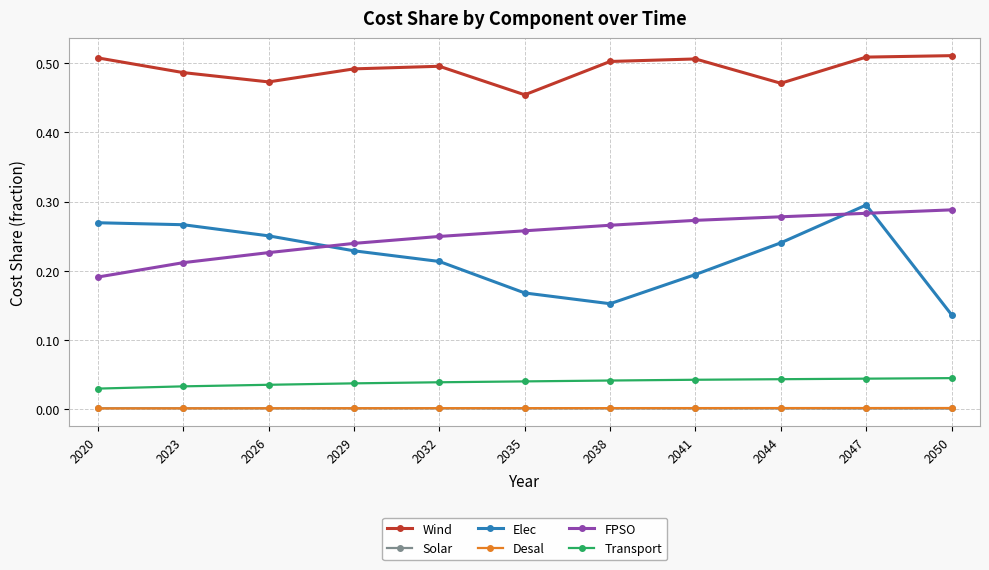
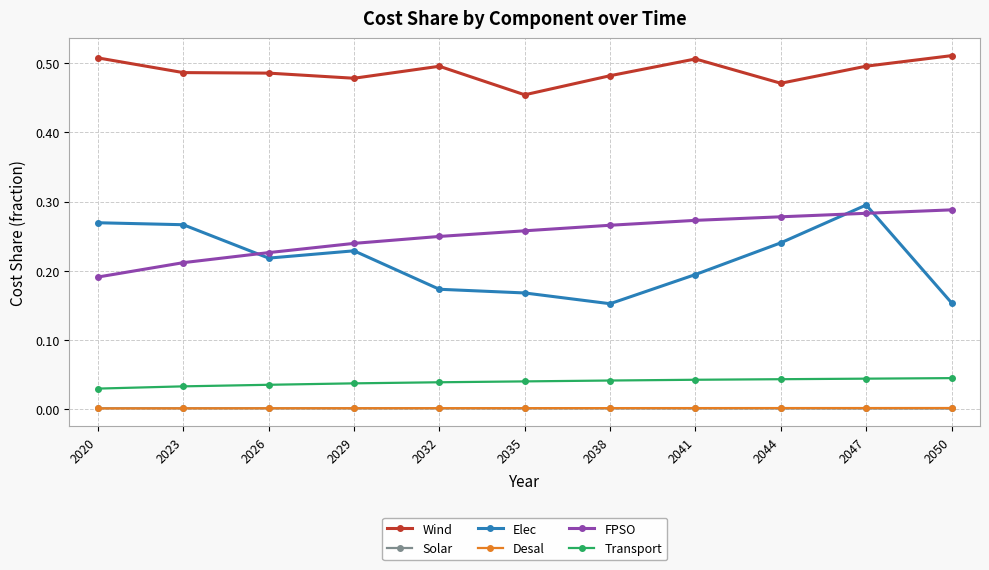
  {
    "Wind": {
      "2020": 0.51,
      "2023": 0.49,
-     "2026": 0.47,
-     "2029": 0.49,
+     "2026": 0.49,
+     "2029": 0.48,
      "2032": 0.50,
      "2035": 0.45,
-     "2038": 0.50,
+     "2038": 0.48,
      "2041": 0.51,
      "2044": 0.47,
-     "2047": 0.51,
+     "2047": 0.50,
      "2050": 0.51
    },
    "Desal": {
      "2020": 0.00,
      "2023": 0.00,
      "2026": 0.00,
      "2029": 0.00,
      "2032": 0.00,
      "2035": 0.00,
      "2038": 0.00,
      "2041": 0.00,
      "2044": 0.00,
      "2047": 0.00,
      "2050": 0.00
    },
    "Elec": {
      "2020": 0.27,
      "2023": 0.27,
-     "2026": 0.25,
+     "2026": 0.22,
      "2029": 0.23,
-     "2032": 0.21,
+     "2032": 0.17,
      "2035": 0.17,
      "2038": 0.15,
      "2041": 0.19,
      "2044": 0.24,
      "2047": 0.29,
-     "2050": 0.14
+     "2050": 0.15
    },
    "FPSO": {
      "2020": 0.19,
      "2023": 0.21,
      "2026": 0.23,
      "2029": 0.24,
      "2032": 0.25,
      "2035": 0.26,
      "2038": 0.27,
      "2041": 0.27,
      "2044": 0.28,
      "2047": 0.28,
      "2050": 0.29
    },
    "Transport": {
      "2020": 0.03,
      "2023": 0.03,
      "2026": 0.04,
      "2029": 0.04,
      "2032": 0.04,
      "2035": 0.04,
      "2038": 0.04,
      "2041": 0.04,
      "2044": 0.04,
      "2047": 0.04,
      "2050": 0.04
    }
  }
